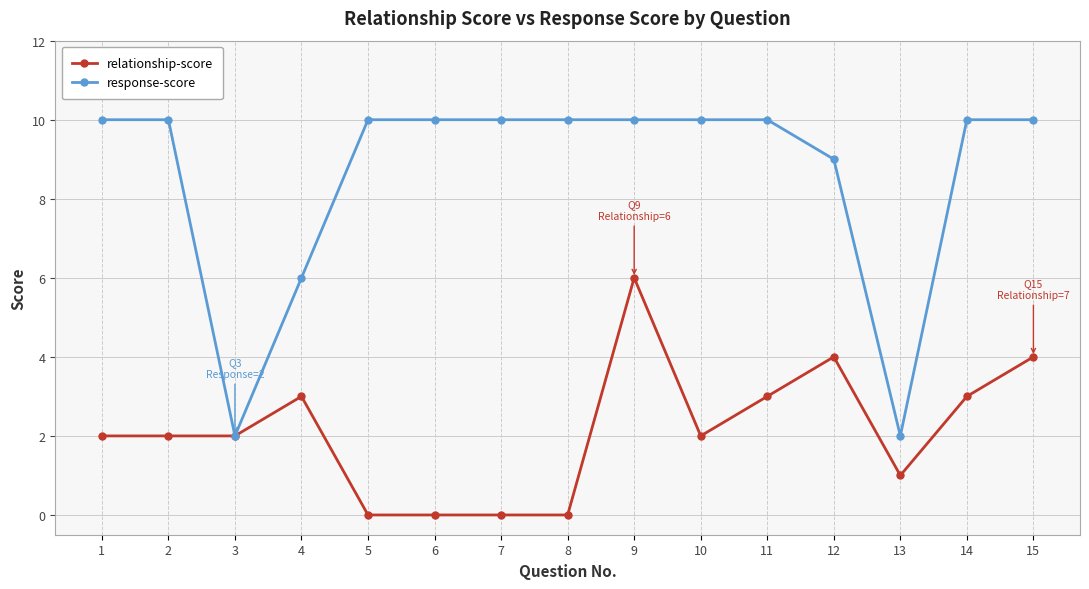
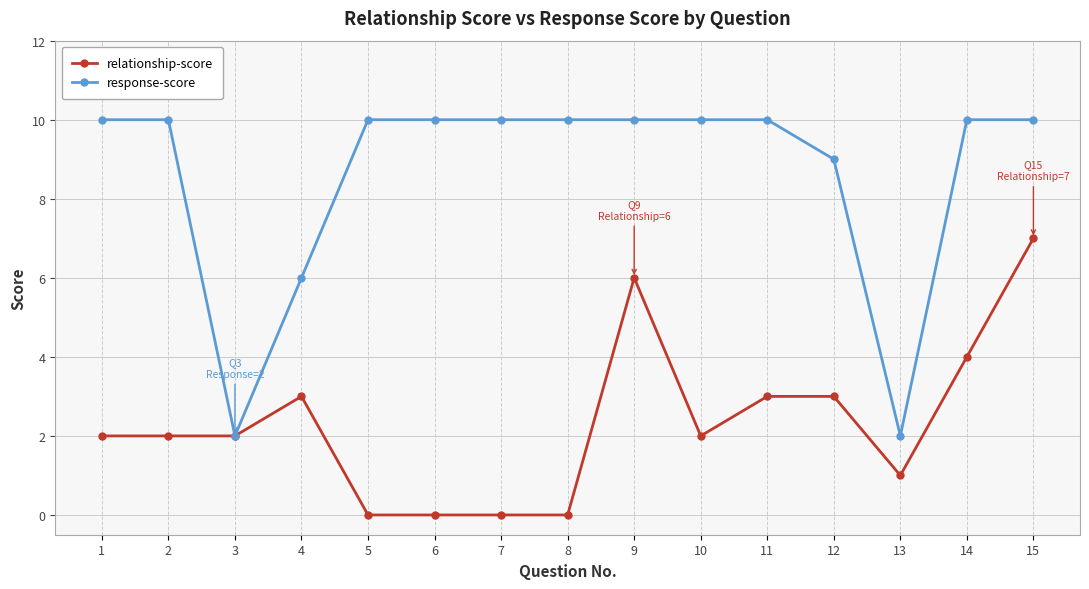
  {
    "relationship-score": {
      "1": 2,
      "2": 2,
      "4": 3,
      "5": 0,
      "6": 0,
      "7": 0,
      "8": 0,
      "10": 2,
      "11": 3,
-     "12": 4,
+     "12": 3,
      "13": 1,
-     "14": 3,
-     "15": 4
+     "14": 4,
+     "15": 7
    },
    "response-score": {
      "1": 10,
      "2": 10,
      "4": 6,
      "5": 10,
      "6": 10,
      "7": 10,
      "8": 10,
      "9": 10,
      "10": 10,
      "11": 10,
      "12": 9,
      "13": 2,
      "14": 10,
      "15": 10
    }
  }
